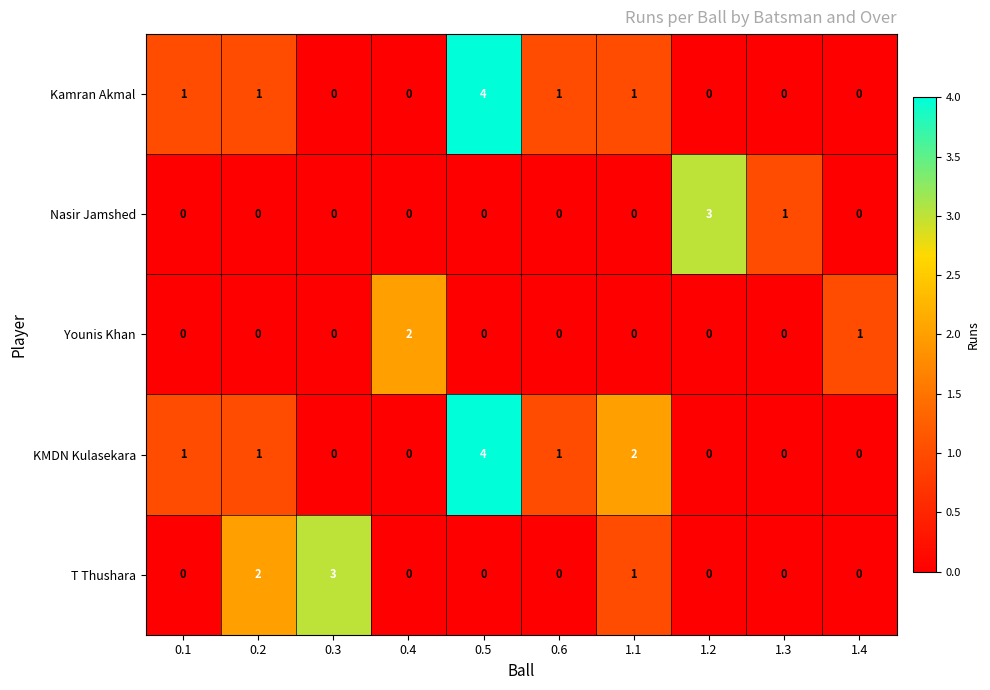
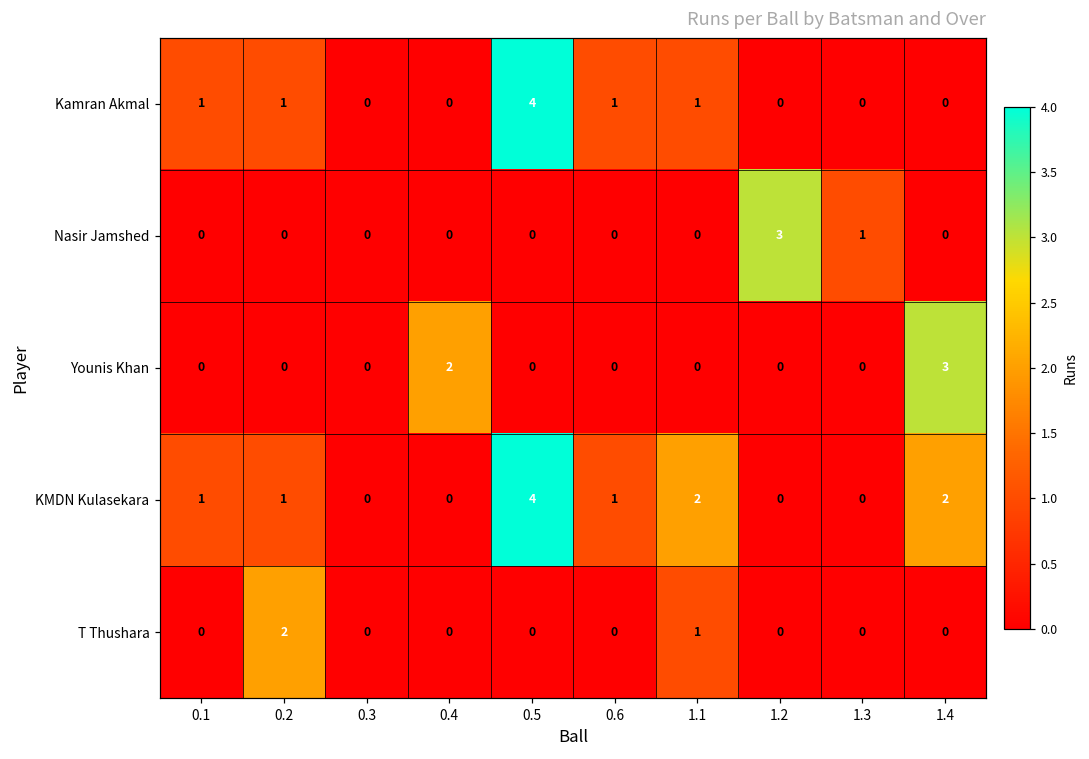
  {
    "Kamran Akmal": {
      "0.1": 1,
      "0.2": 1,
      "0.3": 0,
      "0.4": 0,
      "0.5": 4,
      "0.6": 1,
      "1.1": 1,
      "1.2": 0,
      "1.3": 0,
      "1.4": 0
    },
    "Nasir Jamshed": {
      "0.1": 0,
      "0.2": 0,
      "0.3": 0,
      "0.4": 0,
      "0.5": 0,
      "0.6": 0,
      "1.1": 0,
      "1.2": 3,
      "1.3": 1,
      "1.4": 0
    },
    "Younis Khan": {
      "0.1": 0,
      "0.2": 0,
      "0.3": 0,
      "0.4": 2,
      "0.5": 0,
      "0.6": 0,
      "1.1": 0,
      "1.2": 0,
      "1.3": 0,
-     "1.4": 1
+     "1.4": 3
    },
    "KMDN Kulasekara": {
      "0.1": 1,
      "0.2": 1,
      "0.3": 0,
      "0.4": 0,
      "0.5": 4,
      "0.6": 1,
      "1.1": 2,
      "1.2": 0,
      "1.3": 0,
-     "1.4": 0
+     "1.4": 2
    },
    "T Thushara": {
      "0.1": 0,
      "0.2": 2,
-     "0.3": 3,
+     "0.3": 0,
      "0.4": 0,
      "0.5": 0,
      "0.6": 0,
      "1.1": 1,
      "1.2": 0,
      "1.3": 0,
      "1.4": 0
    }
  }
